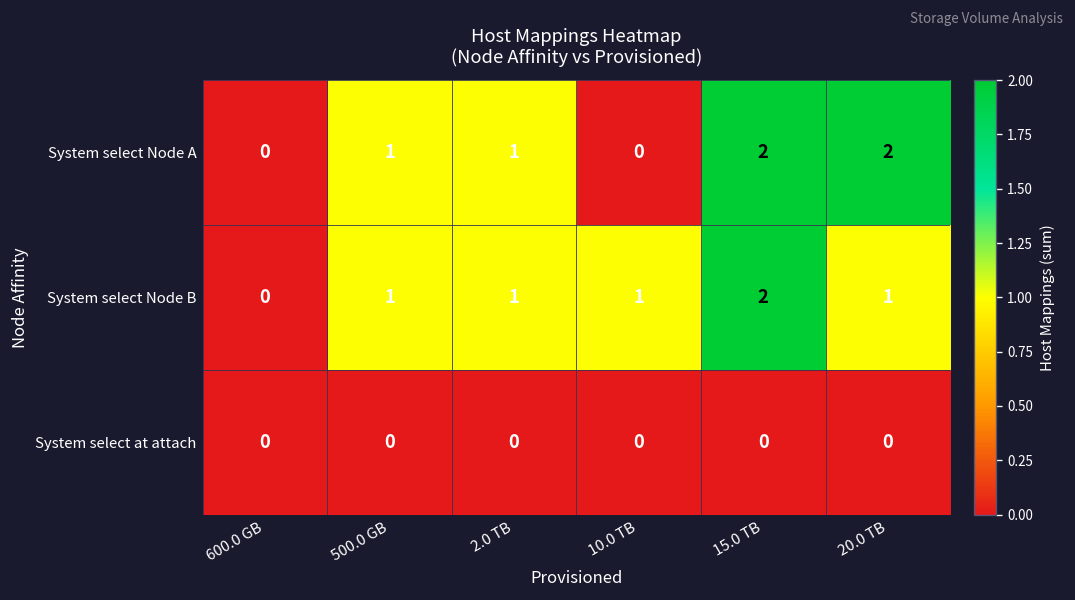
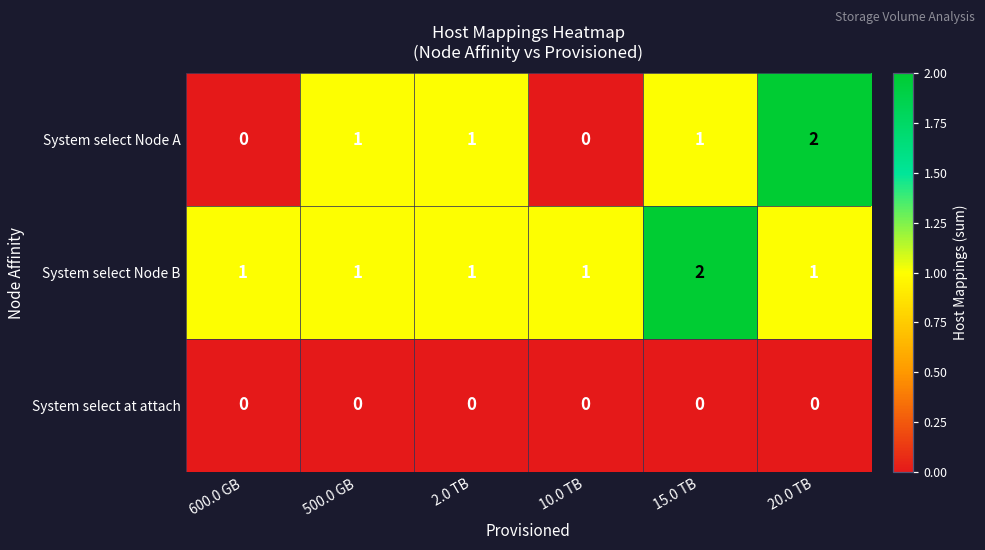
  {
    "System select Node A": {
      "600.0 GB": 0,
      "500.0 GB": 1,
      "2.0 TB": 1,
      "10.0 TB": 0,
-     "15.0 TB": 2,
+     "15.0 TB": 1,
      "20.0 TB": 2
    },
    "System select Node B": {
-     "600.0 GB": 0,
+     "600.0 GB": 1,
      "500.0 GB": 1,
      "2.0 TB": 1,
      "10.0 TB": 1,
      "15.0 TB": 2,
      "20.0 TB": 1
    },
    "System select at attach": {
      "600.0 GB": 0,
      "500.0 GB": 0,
      "2.0 TB": 0,
      "10.0 TB": 0,
      "15.0 TB": 0,
      "20.0 TB": 0
    }
  }
